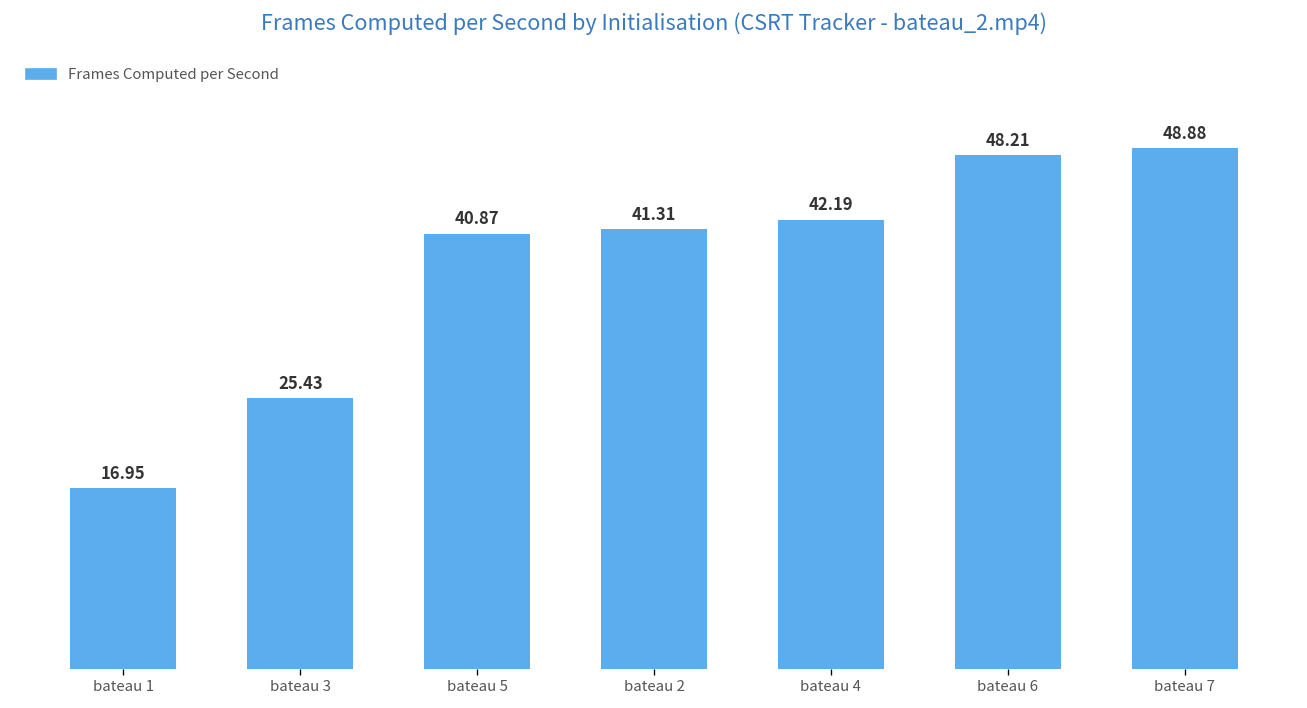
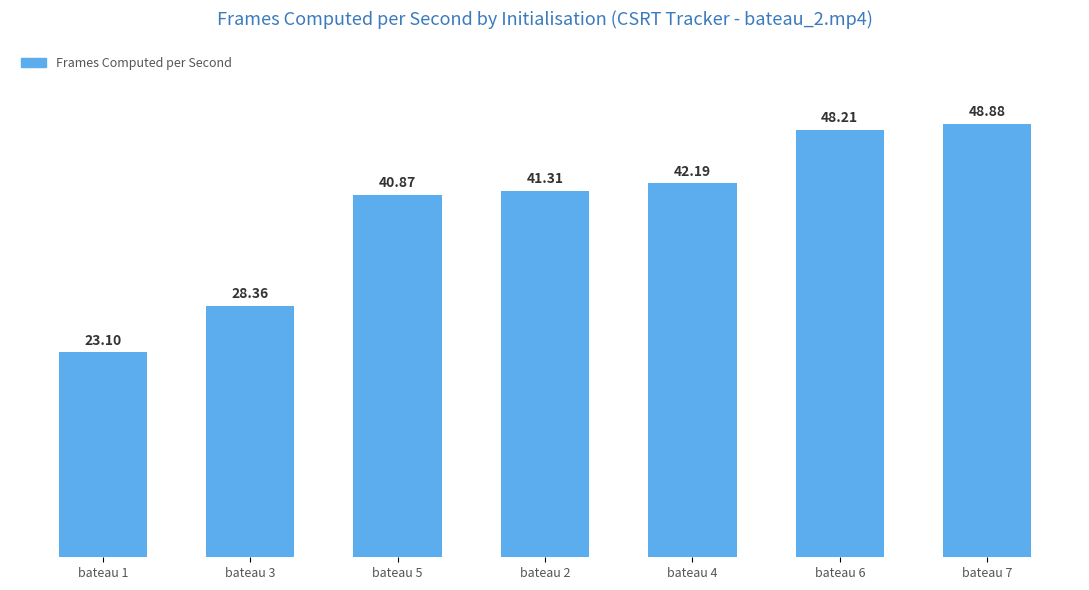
  {
-   "bateau 1": 16.95,
-   "bateau 3": 25.43,
+   "bateau 1": 23.10,
+   "bateau 3": 28.36,
    "bateau 5": 40.87,
    "bateau 2": 41.31,
    "bateau 4": 42.19,
    "bateau 6": 48.21,
    "bateau 7": 48.88
  }
